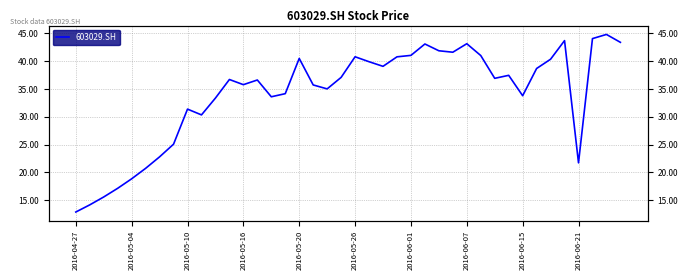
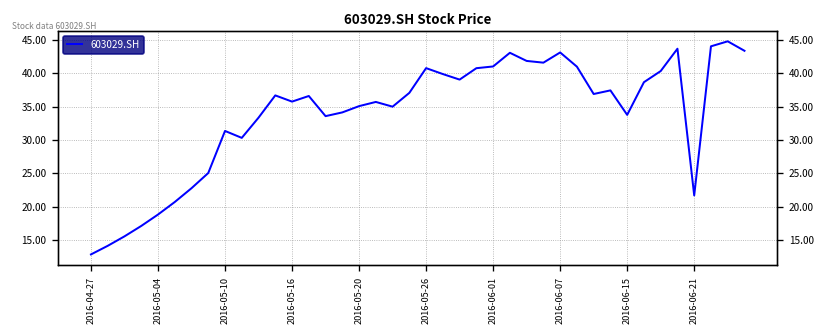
  {
    "2016-04-27": 13,
    "2016-05-04": 19,
    "2016-05-10": 31,
    "2016-05-16": 36,
-   "2016-05-20": 41,
+   "2016-05-20": 35,
    "2016-05-26": 41,
    "2016-06-01": 41,
    "2016-06-07": 43,
    "2016-06-15": 34,
    "2016-06-21": 22
  }
